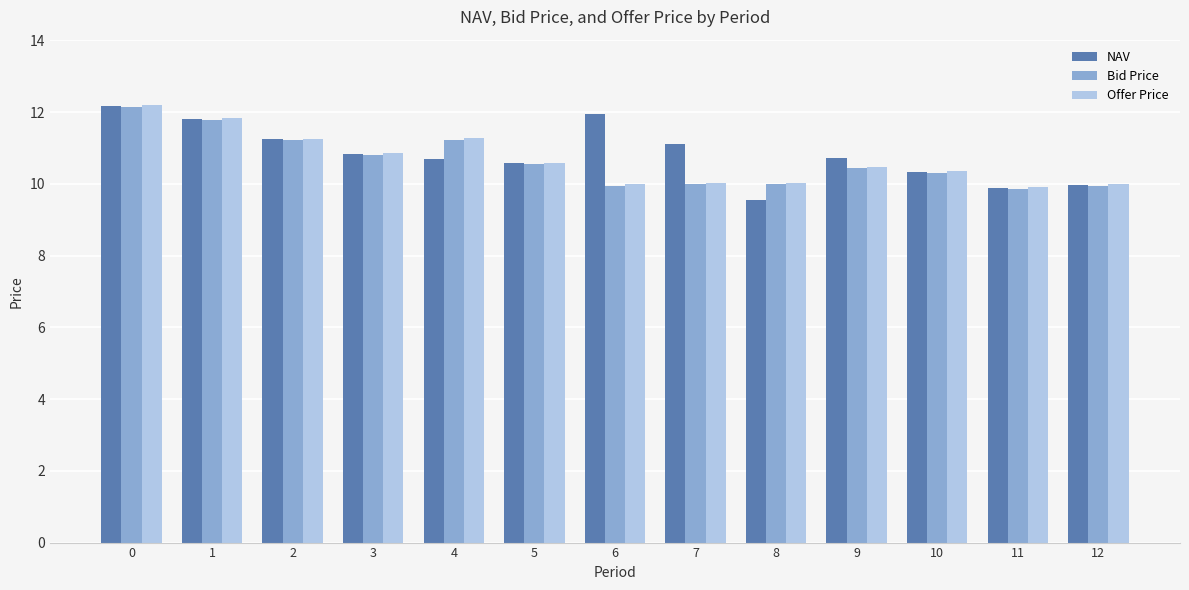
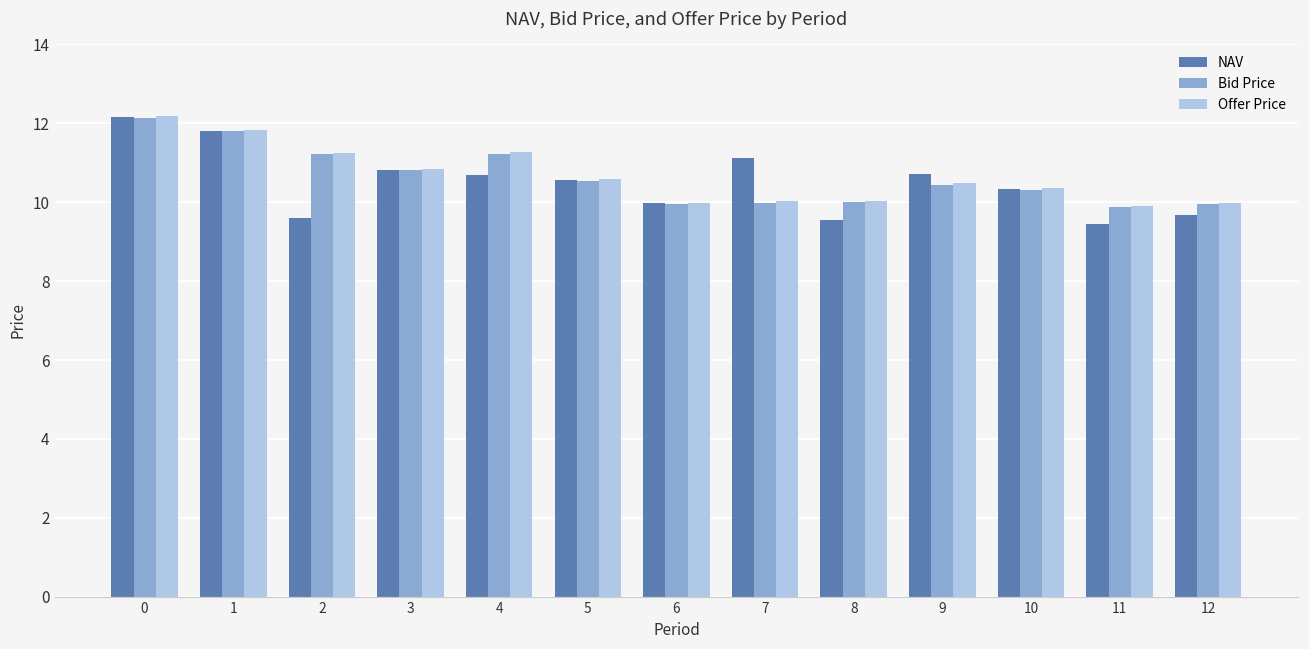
  {
    "NAV": {
      "0": 12.2,
      "1": 11.8,
-     "2": 11.2,
+     "2": 9.6,
      "3": 10.8,
      "4": 10.7,
      "5": 10.6,
-     "6": 11.9,
+     "6": 10.0,
      "7": 11.1,
      "8": 9.6,
      "9": 10.7,
      "10": 10.3,
-     "11": 9.9,
-     "12": 10.0
+     "11": 9.5,
+     "12": 9.7
    }
  }
